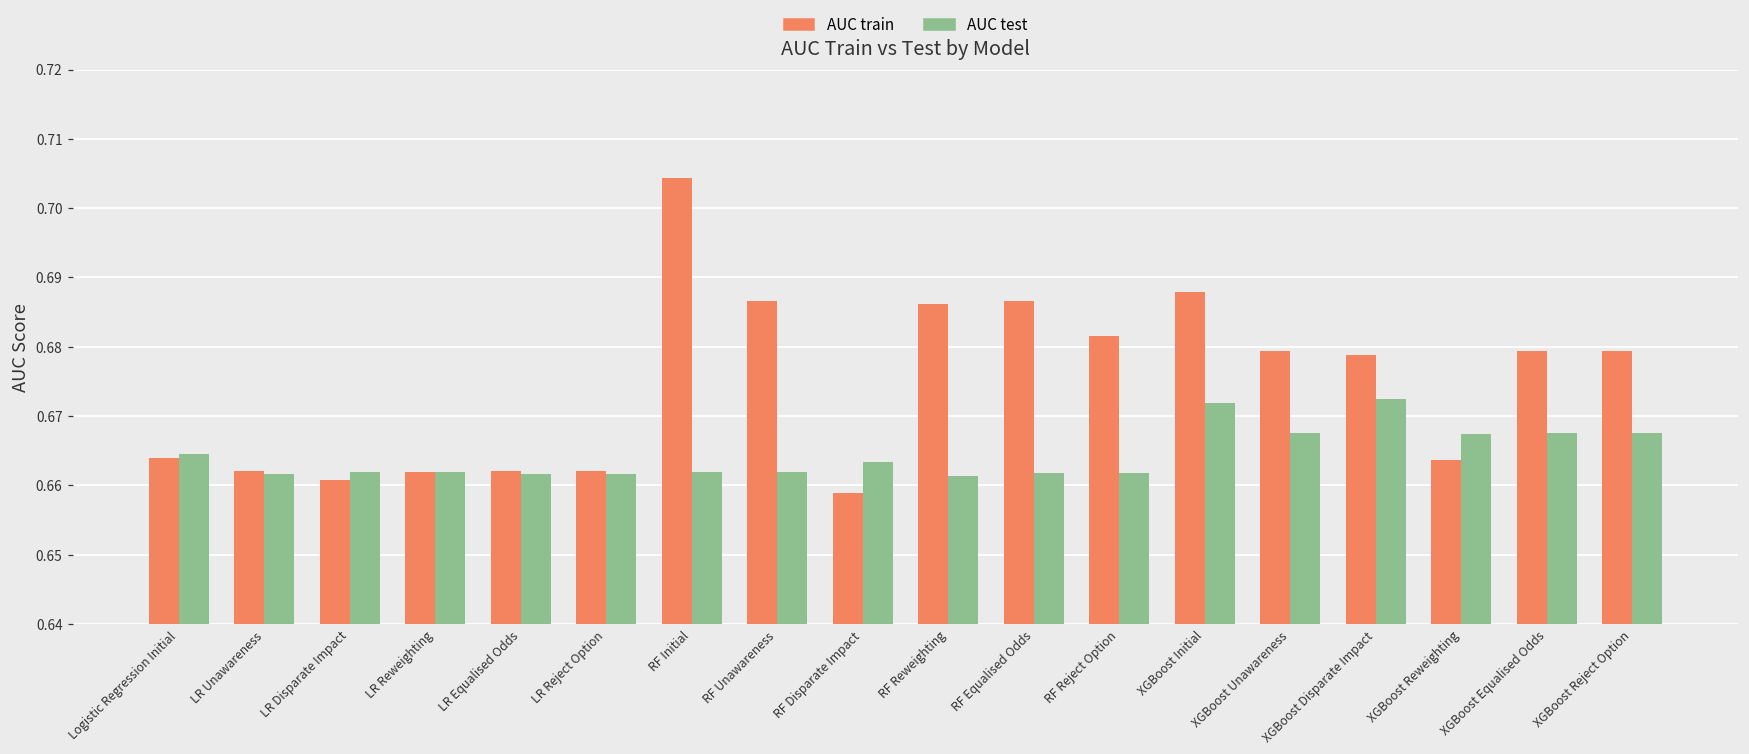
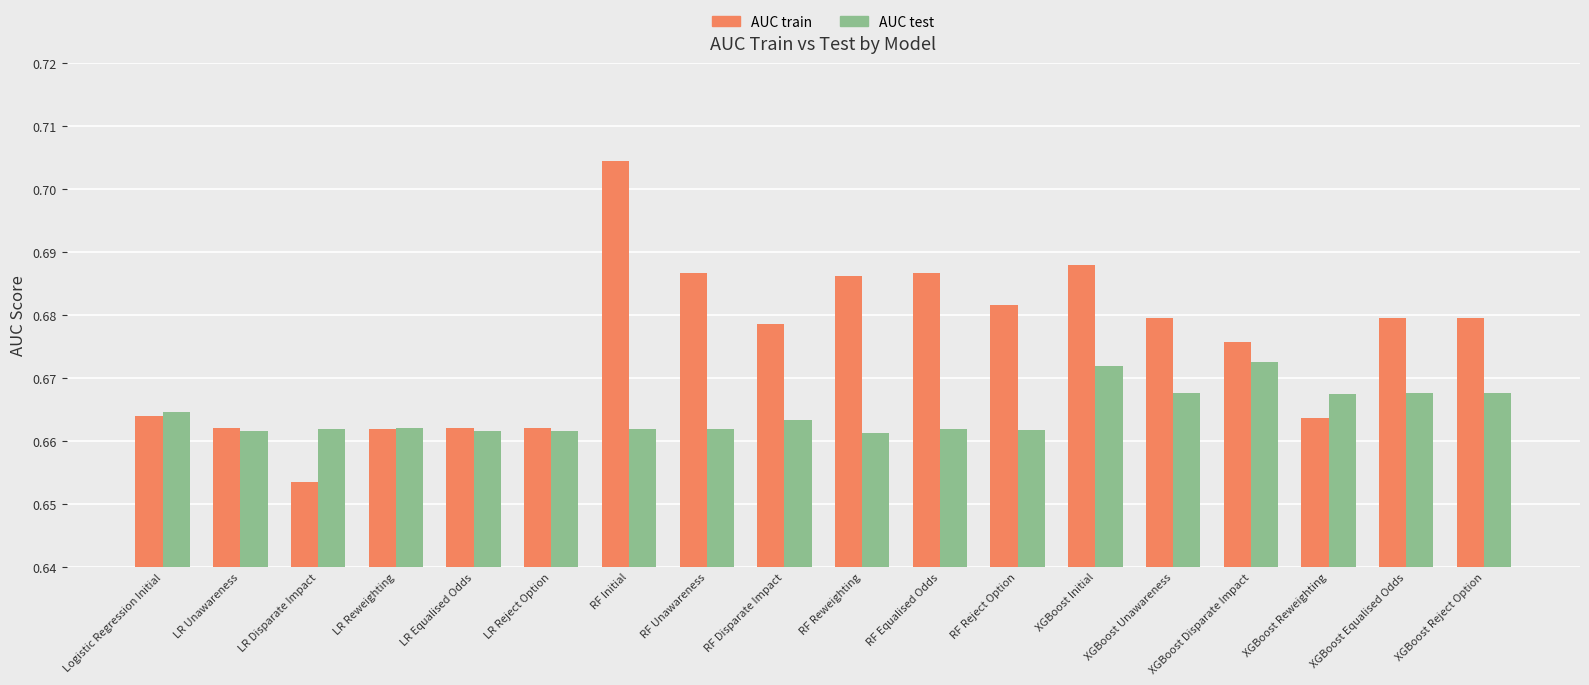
  {
    "AUC train": {
      "Logistic Regression Initial": 0.664,
      "LR Unawareness": 0.662,
-     "LR Disparate Impact": 0.661,
+     "LR Disparate Impact": 0.653,
      "LR Reweighting": 0.662,
      "LR Equalised Odds": 0.662,
      "LR Reject Option": 0.662,
      "RF Initial": 0.704,
      "RF Unawareness": 0.687,
-     "RF Disparate Impact": 0.659,
+     "RF Disparate Impact": 0.679,
      "RF Reweighting": 0.686,
      "RF Equalised Odds": 0.687,
      "RF Reject Option": 0.682,
      "XGBoost Initial": 0.688,
      "XGBoost Unawareness": 0.679,
-     "XGBoost Disparate Impact": 0.679,
+     "XGBoost Disparate Impact": 0.676,
      "XGBoost Reweighting": 0.664,
      "XGBoost Equalised Odds": 0.679,
      "XGBoost Reject Option": 0.679
    },
    "AUC test": {
      "Logistic Regression Initial": 0.665,
      "LR Unawareness": 0.662,
      "LR Disparate Impact": 0.662,
      "LR Reweighting": 0.662,
      "LR Equalised Odds": 0.662,
      "LR Reject Option": 0.662,
      "RF Initial": 0.662,
      "RF Unawareness": 0.662,
      "RF Disparate Impact": 0.663,
      "RF Reweighting": 0.661,
      "RF Equalised Odds": 0.662,
      "RF Reject Option": 0.662,
      "XGBoost Initial": 0.672,
      "XGBoost Unawareness": 0.668,
      "XGBoost Disparate Impact": 0.672,
      "XGBoost Reweighting": 0.667,
      "XGBoost Equalised Odds": 0.668,
      "XGBoost Reject Option": 0.668
    }
  }
